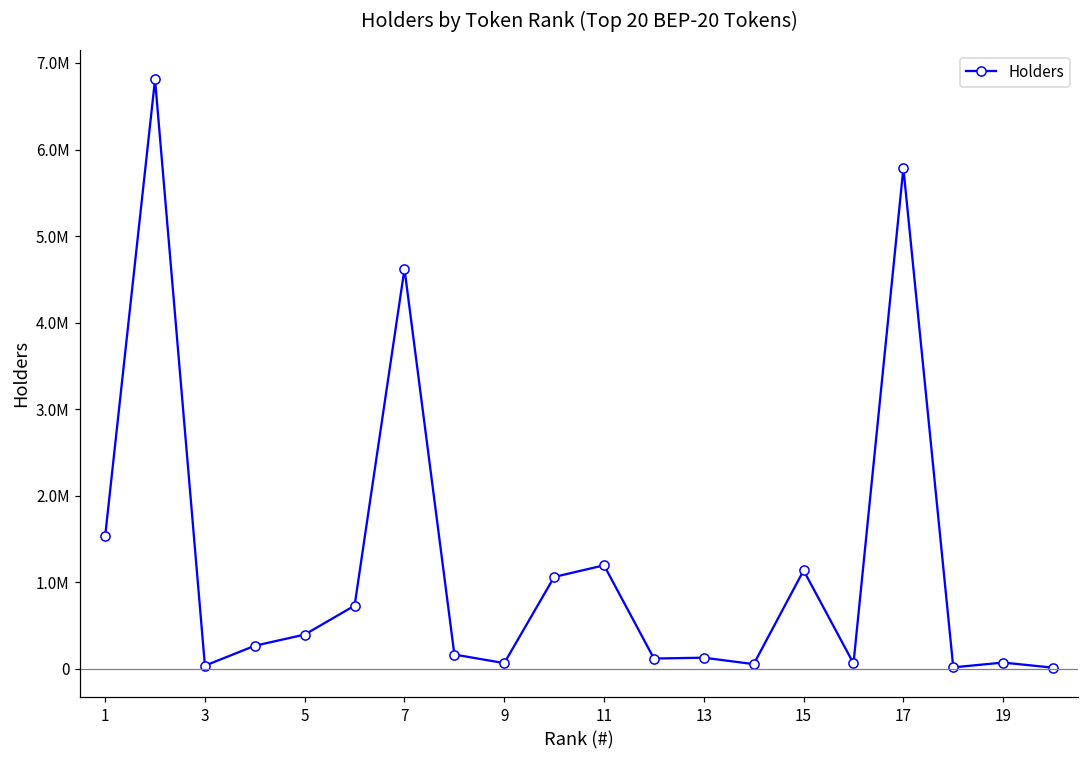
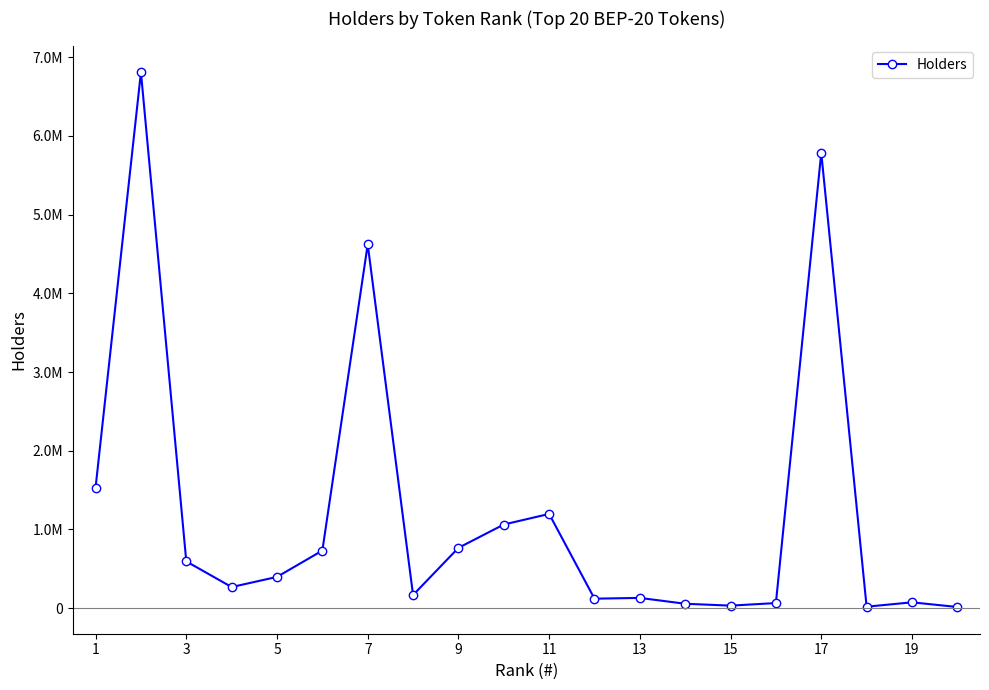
  {
    "1": 1500000,
-   "3": 0,
+   "3": 600000,
    "5": 400000,
    "7": 4600000,
-   "9": 100000,
+   "9": 800000,
    "11": 1200000,
    "13": 100000,
-   "15": 1100000,
+   "15": 0,
    "17": 5800000,
    "19": 100000
  }
